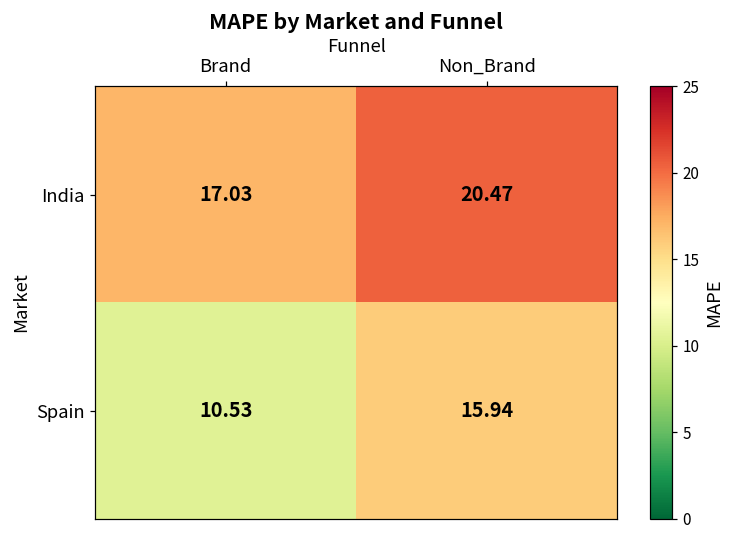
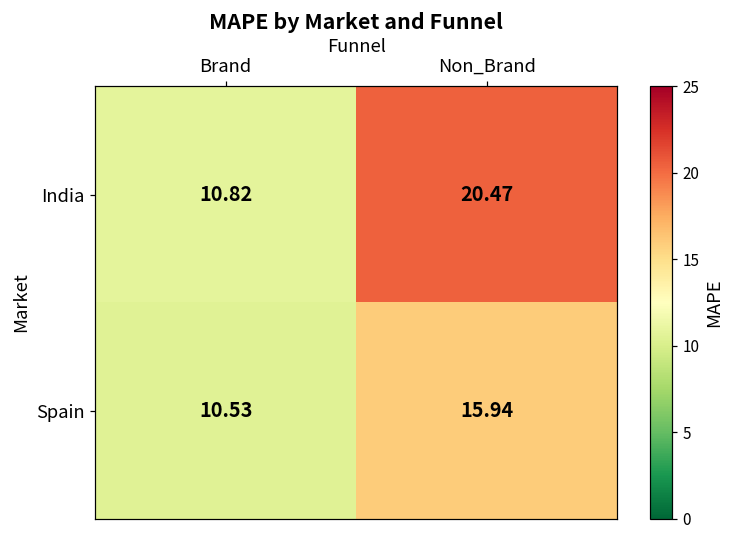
  {
    "India": {
-     "Brand": 17.03,
+     "Brand": 10.82,
      "Non_Brand": 20.47
    },
    "Spain": {
      "Brand": 10.53,
      "Non_Brand": 15.94
    }
  }
